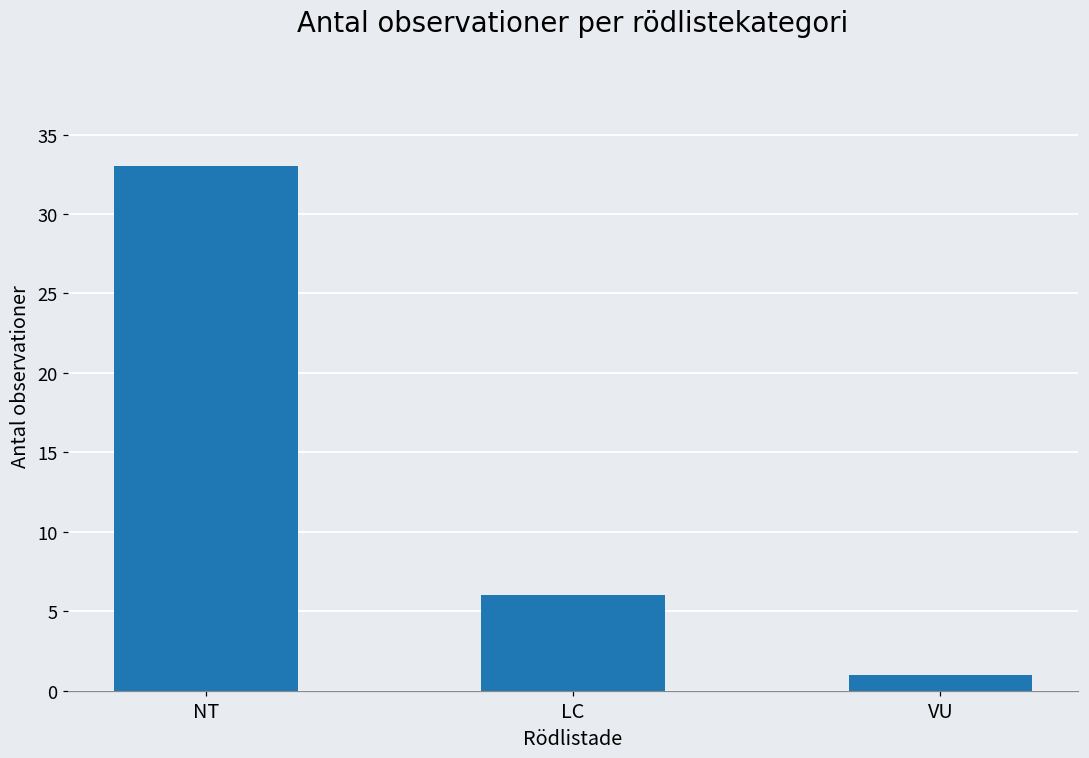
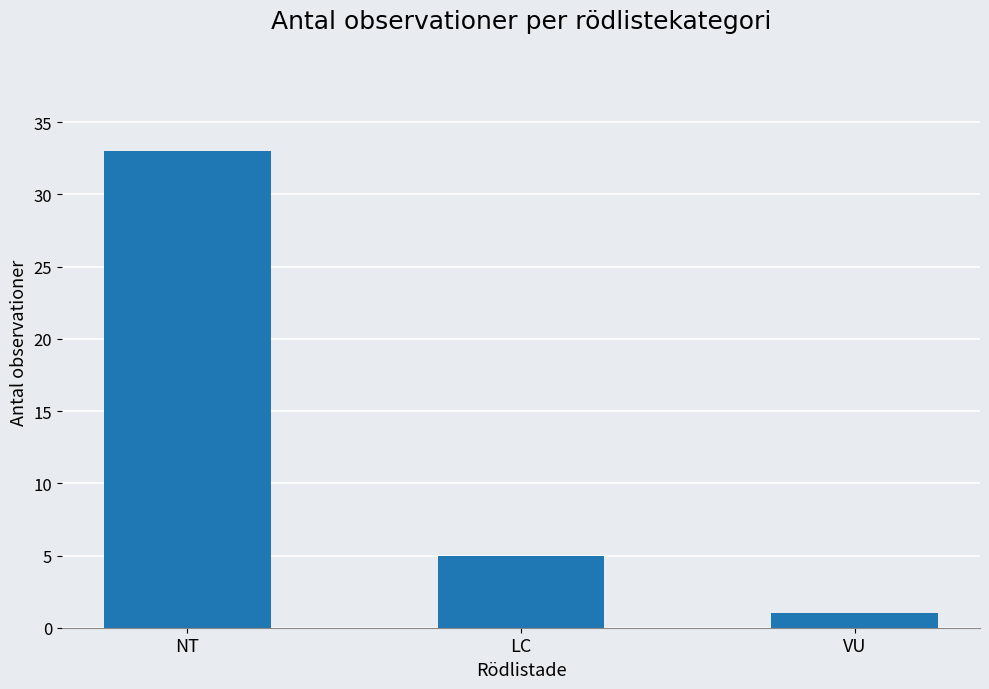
  {
    "NT": 33,
-   "LC": 6,
+   "LC": 5,
    "VU": 1
  }
